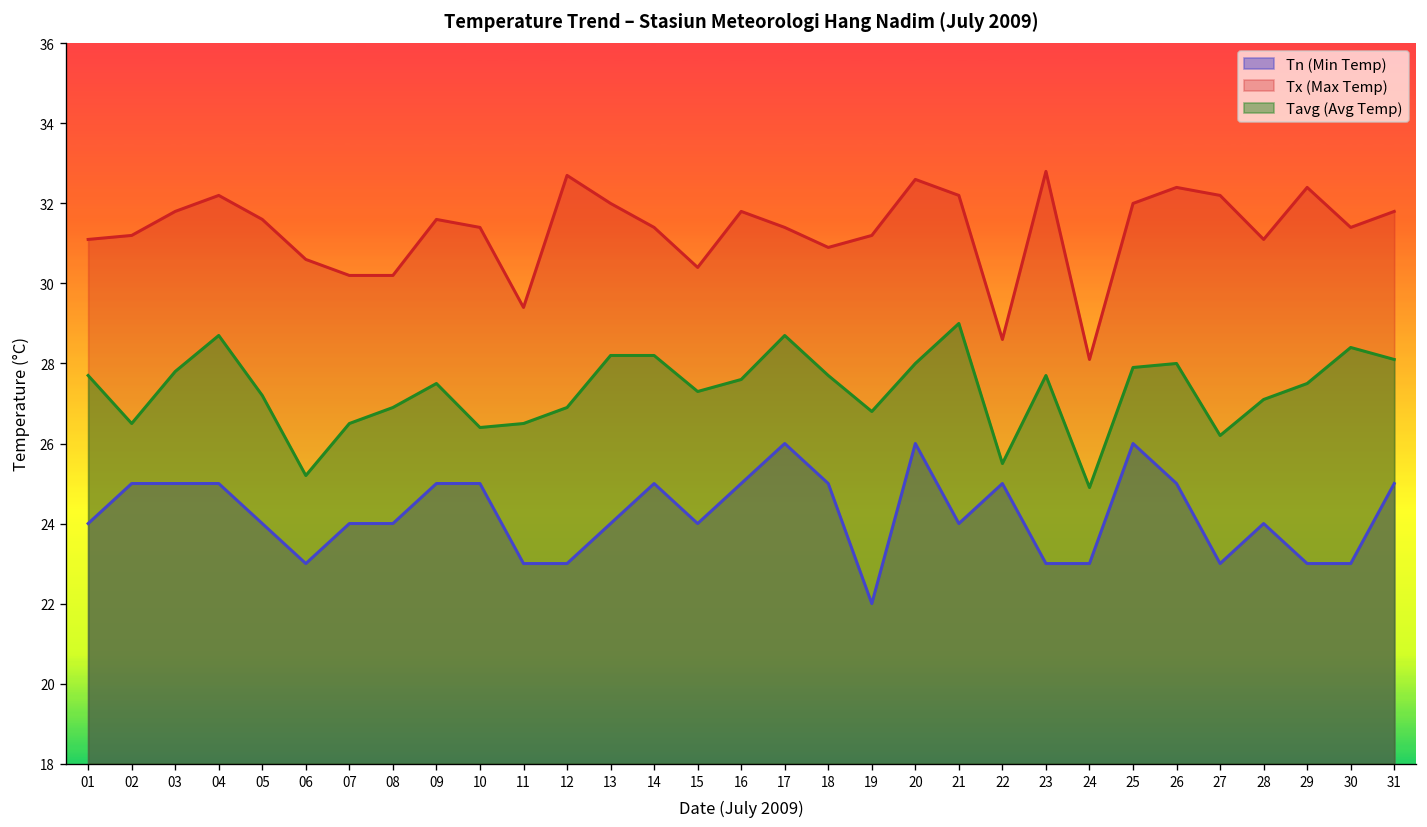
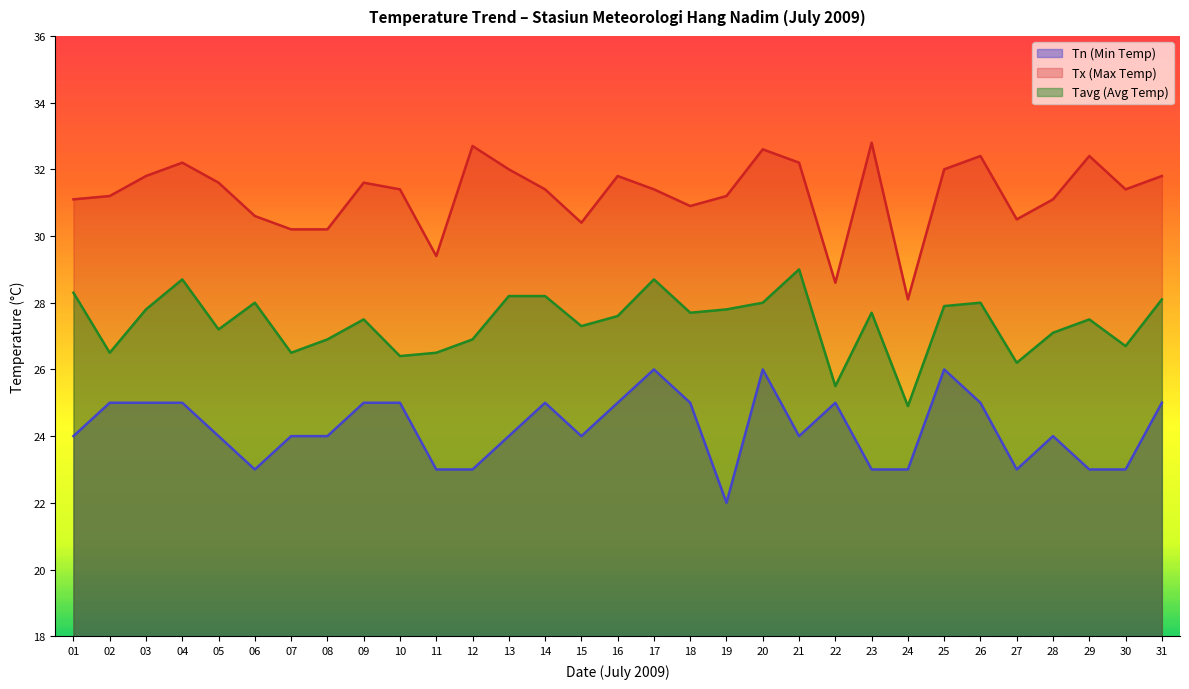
  {
    "Tn (Min Temp)": {
      "01": 24.0,
      "02": 25.0,
      "03": 25.0,
      "04": 25.0,
      "05": 24.0,
      "06": 23.0,
      "07": 24.0,
      "08": 24.0,
      "09": 25.0,
      "10": 25.0,
      "11": 23.0,
      "12": 23.0,
      "13": 24.0,
      "14": 25.0,
      "15": 24.0,
      "16": 25.0,
      "17": 26.0,
      "18": 25.0,
      "19": 22.0,
      "20": 26.0,
      "21": 24.0,
      "22": 25.0,
      "23": 23.0,
      "24": 23.0,
      "25": 26.0,
      "26": 25.0,
      "27": 23.0,
      "28": 24.0,
      "29": 23.0,
      "30": 23.0,
      "31": 25.0
    },
    "Tx (Max Temp)": {
      "01": 31.1,
      "02": 31.2,
      "03": 31.8,
      "04": 32.2,
      "05": 31.6,
      "06": 30.6,
      "07": 30.2,
      "08": 30.2,
      "09": 31.6,
      "10": 31.4,
      "11": 29.4,
      "12": 32.7,
      "13": 32.0,
      "14": 31.4,
      "15": 30.4,
      "16": 31.8,
      "17": 31.4,
      "18": 30.9,
      "19": 31.2,
      "20": 32.6,
      "21": 32.2,
      "22": 28.6,
      "23": 32.8,
      "24": 28.1,
      "25": 32.0,
      "26": 32.4,
-     "27": 32.2,
+     "27": 30.5,
      "28": 31.1,
      "29": 32.4,
      "30": 31.4,
      "31": 31.8
    },
    "Tavg (Avg Temp)": {
-     "01": 27.7,
+     "01": 28.3,
      "02": 26.5,
      "03": 27.8,
      "04": 28.7,
      "05": 27.2,
-     "06": 25.2,
+     "06": 28.0,
      "07": 26.5,
      "08": 26.9,
      "09": 27.5,
      "10": 26.4,
      "11": 26.5,
      "12": 26.9,
      "13": 28.2,
      "14": 28.2,
      "15": 27.3,
      "16": 27.6,
      "17": 28.7,
      "18": 27.7,
-     "19": 26.8,
+     "19": 27.8,
      "20": 28.0,
      "21": 29.0,
      "22": 25.5,
      "23": 27.7,
      "24": 24.9,
      "25": 27.9,
      "26": 28.0,
      "27": 26.2,
      "28": 27.1,
      "29": 27.5,
-     "30": 28.4,
+     "30": 26.7,
      "31": 28.1
    }
  }
